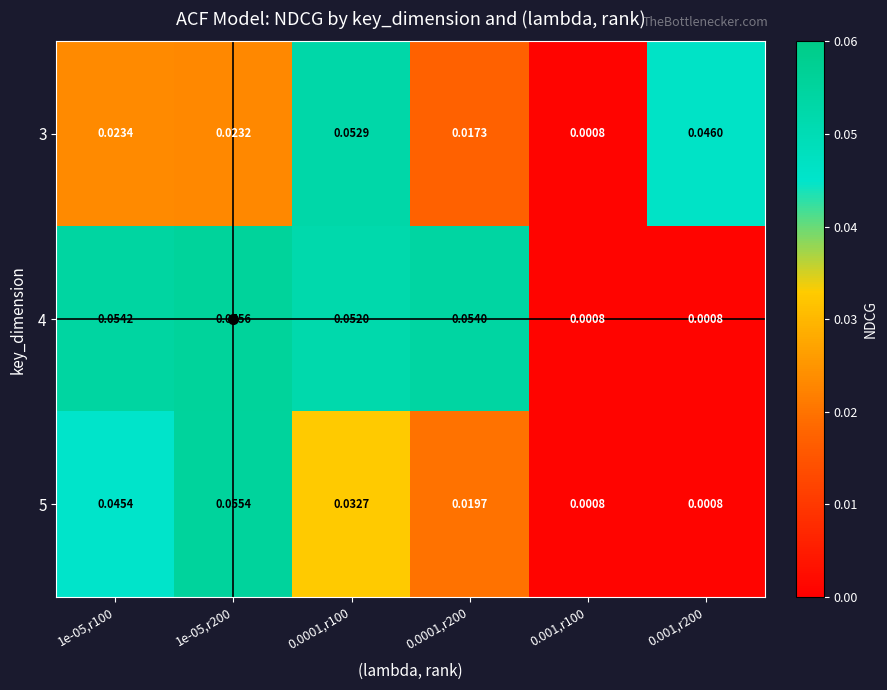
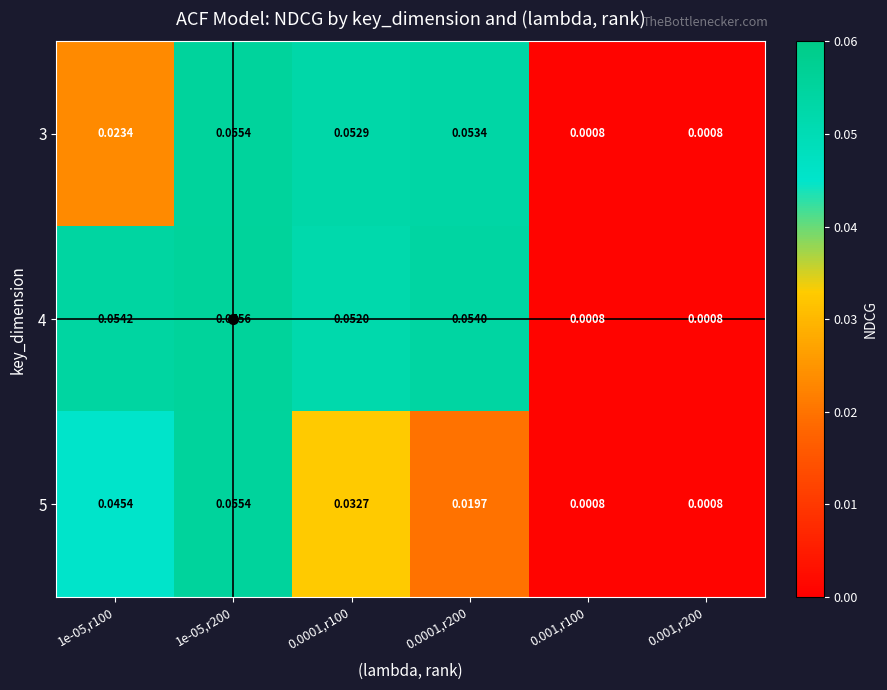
  {
    "3": {
      "1e-05,r100": 0.0234,
-     "1e-05,r200": 0.0232,
+     "1e-05,r200": 0.0554,
      "0.0001,r100": 0.0529,
-     "0.0001,r200": 0.0173,
+     "0.0001,r200": 0.0534,
      "0.001,r100": 0.0008,
-     "0.001,r200": 0.0460
+     "0.001,r200": 0.0008
    },
    "4": {
      "1e-05,r100": 0.0542,
      "0.0001,r100": 0.0520,
      "0.0001,r200": 0.0540,
      "0.001,r100": 0.0008,
      "0.001,r200": 0.0008
    },
    "5": {
      "1e-05,r100": 0.0454,
      "1e-05,r200": 0.0554,
      "0.0001,r100": 0.0327,
      "0.0001,r200": 0.0197,
      "0.001,r100": 0.0008,
      "0.001,r200": 0.0008
    }
  }
